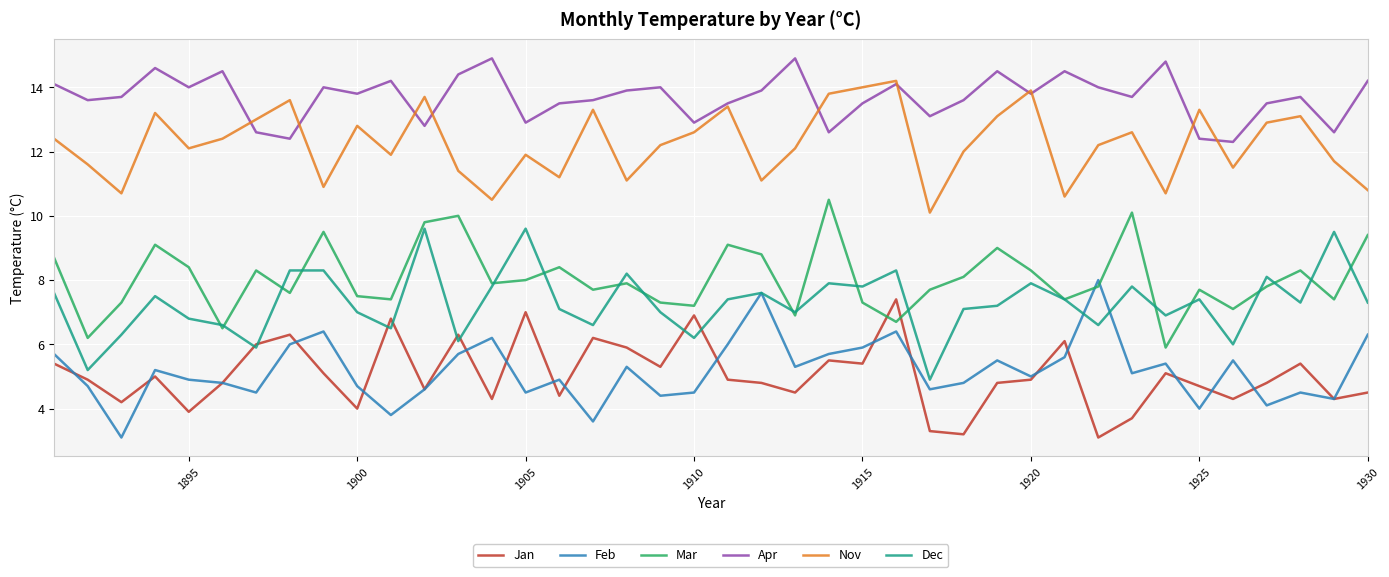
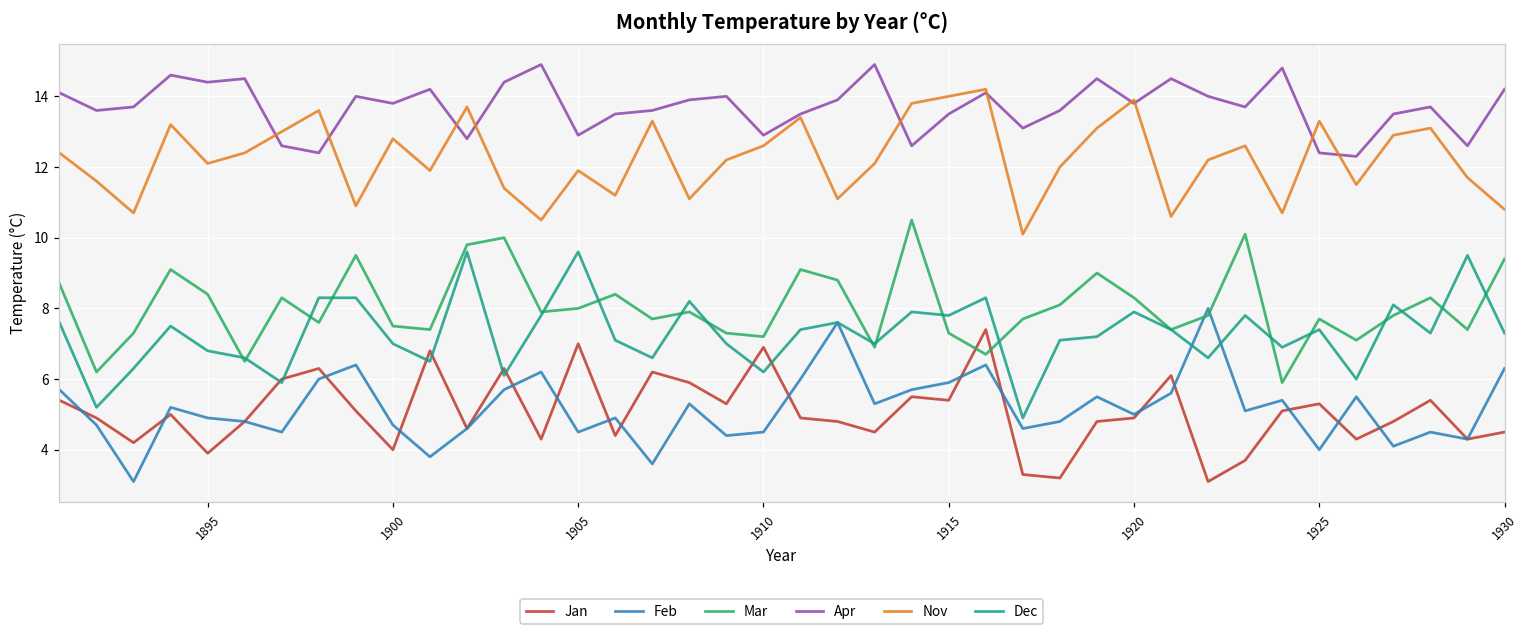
  {
    "Jan": {
      "1895": 3.9,
      "1900": 4.0,
      "1905": 7.0,
      "1910": 6.9,
      "1915": 5.4,
      "1920": 4.9,
-     "1925": 4.7,
+     "1925": 5.3,
      "1930": 4.5
    },
    "Feb": {
      "1895": 4.9,
      "1900": 4.7,
      "1905": 4.5,
      "1910": 4.5,
      "1915": 5.9,
      "1920": 5.0,
      "1925": 4.0,
      "1930": 6.3
    },
    "Apr": {
-     "1895": 14.0,
+     "1895": 14.4,
      "1900": 13.8,
      "1905": 12.9,
      "1910": 12.9,
      "1915": 13.5,
      "1920": 13.8,
      "1925": 12.4,
      "1930": 14.2
    },
    "Nov": {
      "1895": 12.1,
      "1900": 12.8,
      "1905": 11.9,
      "1910": 12.6,
      "1915": 14.0,
      "1920": 13.9,
      "1925": 13.3,
      "1930": 10.8
    }
  }
